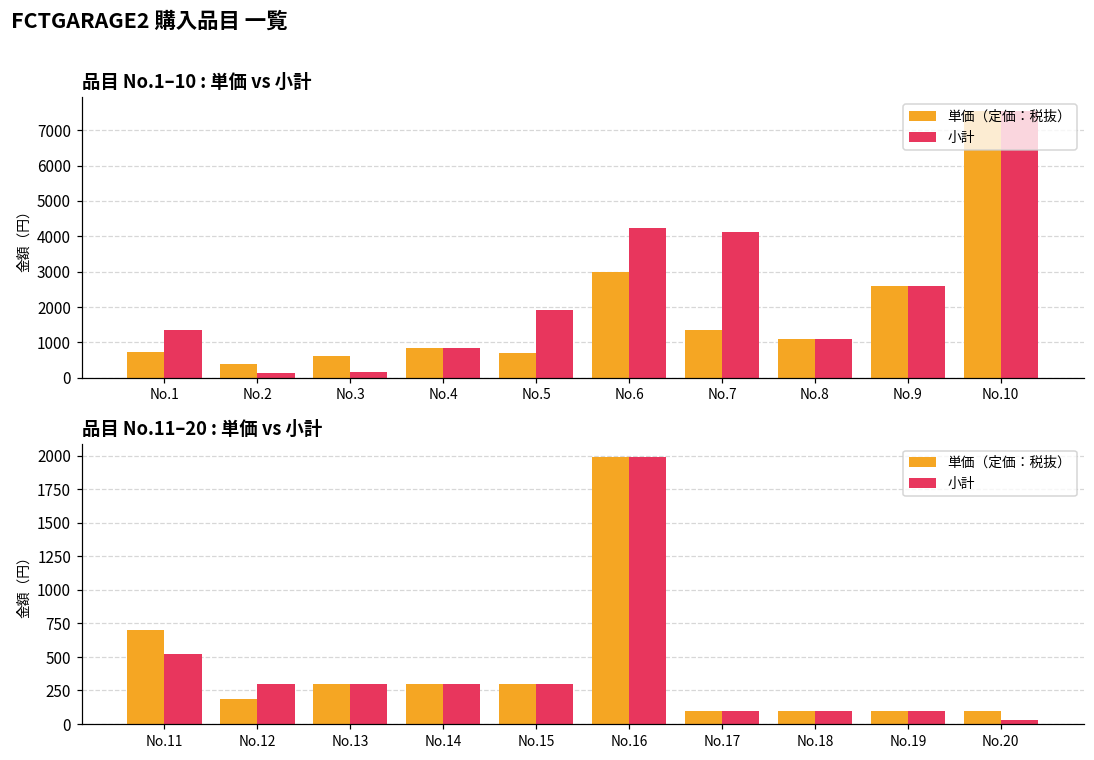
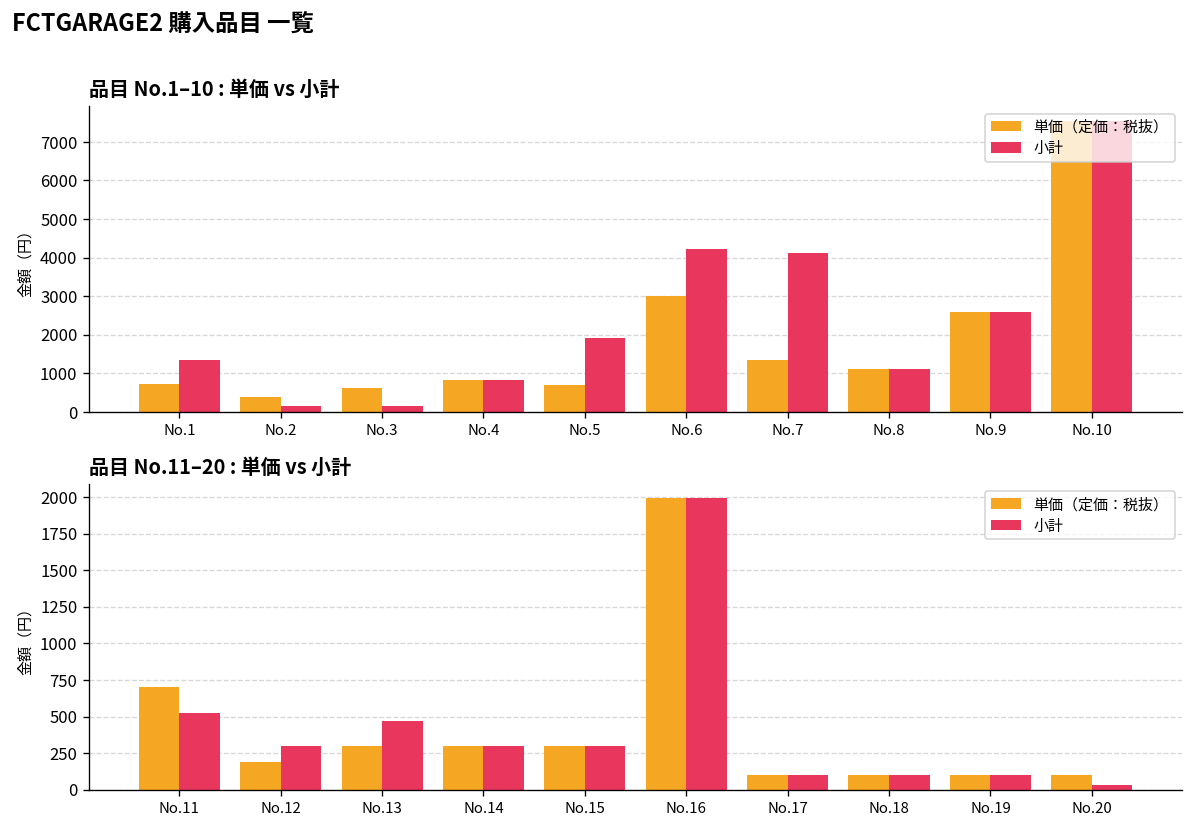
  {
    "品目 No.1–10 : 単価 vs 小計": {
      "単価（定価：税抜）": {
        "No.1": 700,
        "No.2": 400,
        "No.3": 600,
        "No.4": 800,
        "No.5": 700,
        "No.6": 3000,
        "No.7": 1300,
        "No.8": 1100,
        "No.9": 2600
      },
      "小計": {
        "No.1": 1400,
        "No.2": 100,
        "No.3": 200,
        "No.4": 800,
        "No.5": 1900,
        "No.6": 4200,
        "No.7": 4100,
        "No.8": 1100,
        "No.9": 2600
      }
    },
    "品目 No.11–20 : 単価 vs 小計": {
      "単価（定価：税抜）": {
        "No.11": 700,
        "No.12": 190,
        "No.13": 300,
        "No.14": 300,
        "No.15": 300,
        "No.16": 1990,
        "No.17": 100,
        "No.18": 100,
        "No.19": 100,
        "No.20": 100
      },
      "小計": {
        "No.11": 520,
        "No.12": 300,
-       "No.13": 300,
+       "No.13": 470,
        "No.14": 300,
        "No.15": 300,
        "No.16": 1990,
        "No.17": 100,
        "No.18": 100,
        "No.19": 100,
        "No.20": 30
      }
    }
  }
